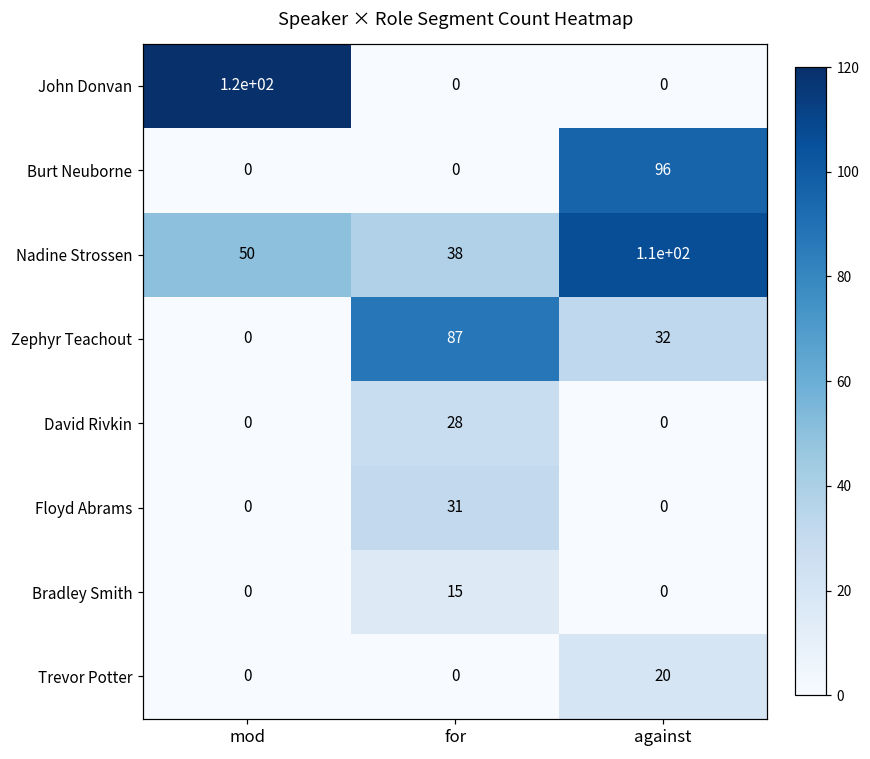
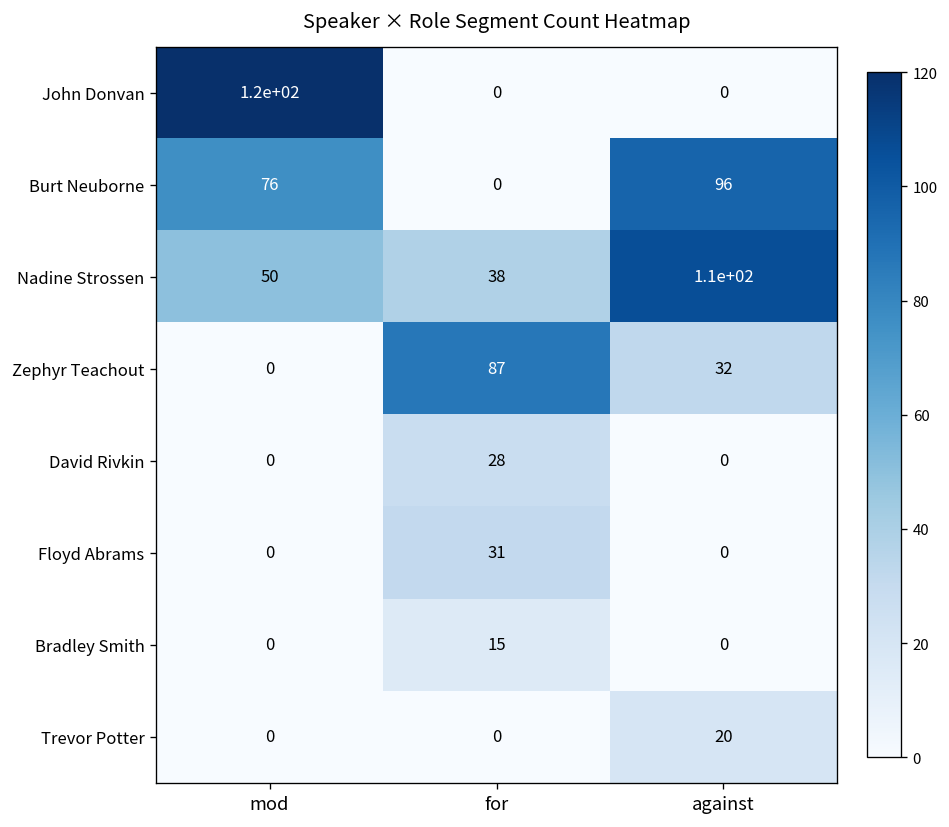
  {
    "John Donvan": {
      "mod": "1.2e+02",
      "for": "0",
      "against": "0"
    },
    "Burt Neuborne": {
-     "mod": "0",
+     "mod": "76",
      "for": "0",
      "against": "96"
    },
    "Nadine Strossen": {
      "mod": "50",
      "for": "38",
      "against": "1.1e+02"
    },
    "Zephyr Teachout": {
      "mod": "0",
      "for": "87",
      "against": "32"
    },
    "David Rivkin": {
      "mod": "0",
      "for": "28",
      "against": "0"
    },
    "Floyd Abrams": {
      "mod": "0",
      "for": "31",
      "against": "0"
    },
    "Bradley Smith": {
      "mod": "0",
      "for": "15",
      "against": "0"
    },
    "Trevor Potter": {
      "mod": "0",
      "for": "0",
      "against": "20"
    }
  }
